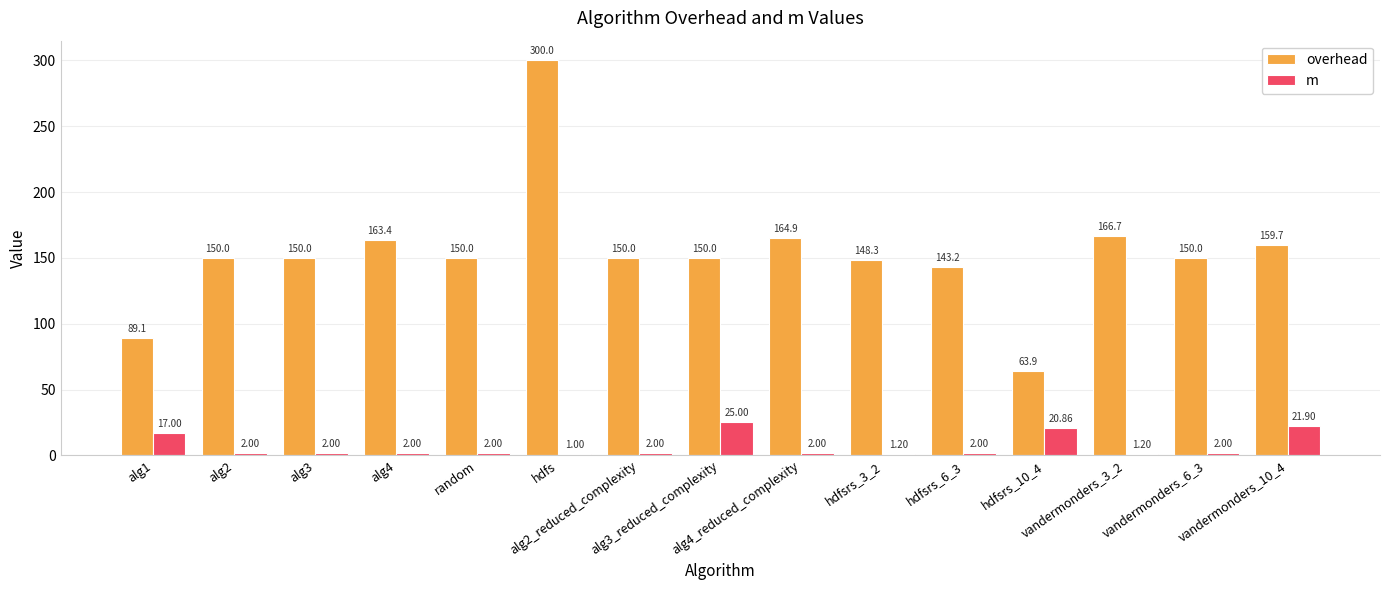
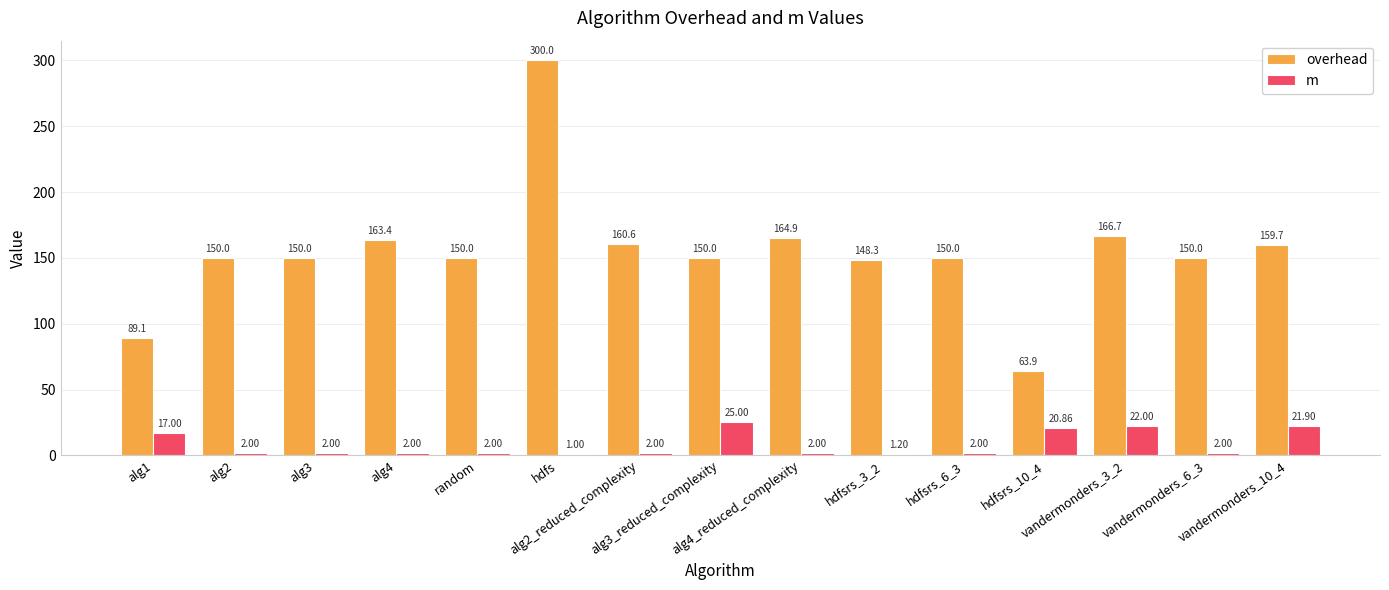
  {
    "overhead": {
      "alg1": 89.1,
      "alg2": 150.0,
      "alg3": 150.0,
      "alg4": 163.4,
      "random": 150.0,
      "hdfs": 300.0,
-     "alg2_reduced_complexity": 150.0,
+     "alg2_reduced_complexity": 160.6,
      "alg3_reduced_complexity": 150.0,
      "alg4_reduced_complexity": 164.9,
      "hdfsrs_3_2": 148.3,
-     "hdfsrs_6_3": 143.2,
+     "hdfsrs_6_3": 150.0,
      "hdfsrs_10_4": 63.9,
      "vandermonders_3_2": 166.7,
      "vandermonders_6_3": 150.0,
      "vandermonders_10_4": 159.7
    },
    "m": {
      "alg1": 17.00,
      "alg2": 2.00,
      "alg3": 2.00,
      "alg4": 2.00,
      "random": 2.00,
      "hdfs": 1.00,
      "alg2_reduced_complexity": 2.00,
      "alg3_reduced_complexity": 25.00,
      "alg4_reduced_complexity": 2.00,
      "hdfsrs_3_2": 1.20,
      "hdfsrs_6_3": 2.00,
      "hdfsrs_10_4": 20.86,
-     "vandermonders_3_2": 1.20,
+     "vandermonders_3_2": 22.00,
      "vandermonders_6_3": 2.00,
      "vandermonders_10_4": 21.90
    }
  }
